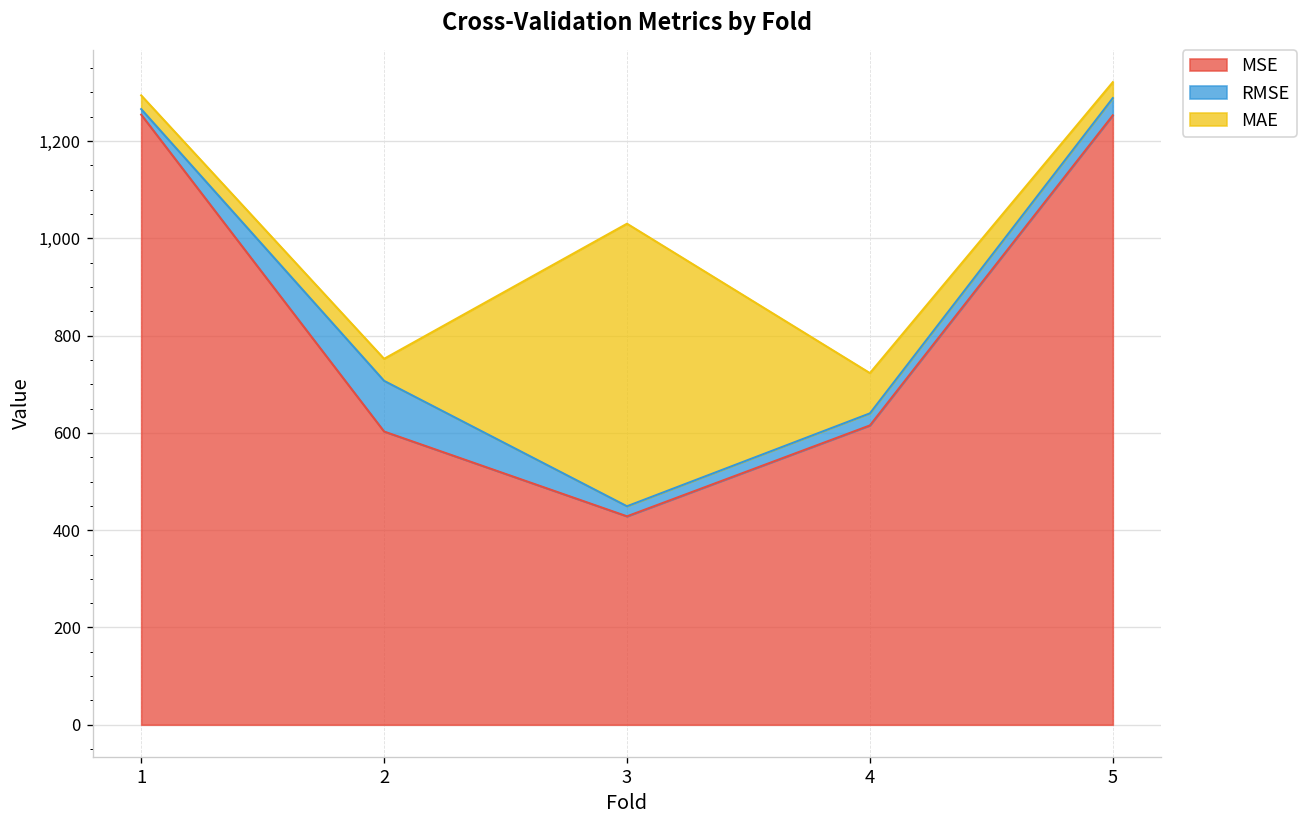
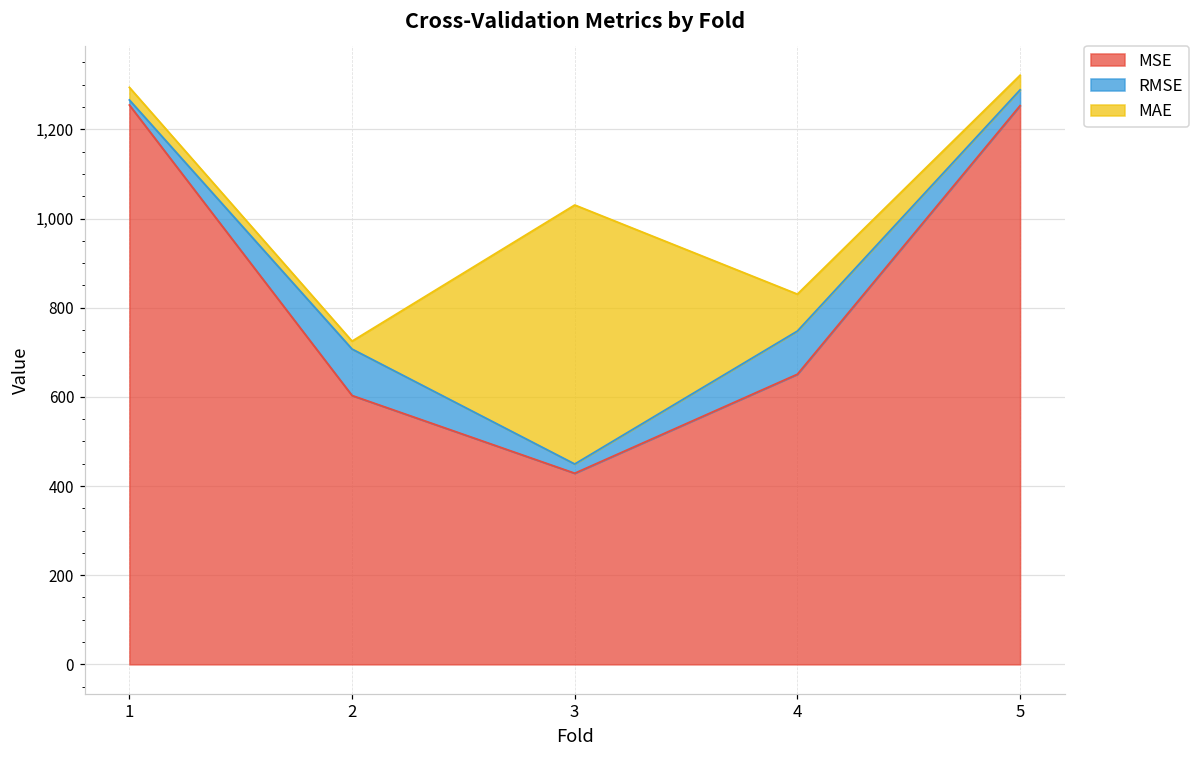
  {
    "MSE": {
      "1": "1,250",
      "2": "600",
      "3": "430",
-     "4": "620",
+     "4": "650",
      "5": "1,250"
    },
    "RMSE": {
      "1": "10",
      "2": "100",
      "3": "20",
-     "4": "20",
+     "4": "100",
      "5": "40"
    },
    "MAE": {
      "1": "30",
-     "2": "50",
+     "2": "20",
      "3": "580",
      "4": "80",
      "5": "30"
    }
  }
